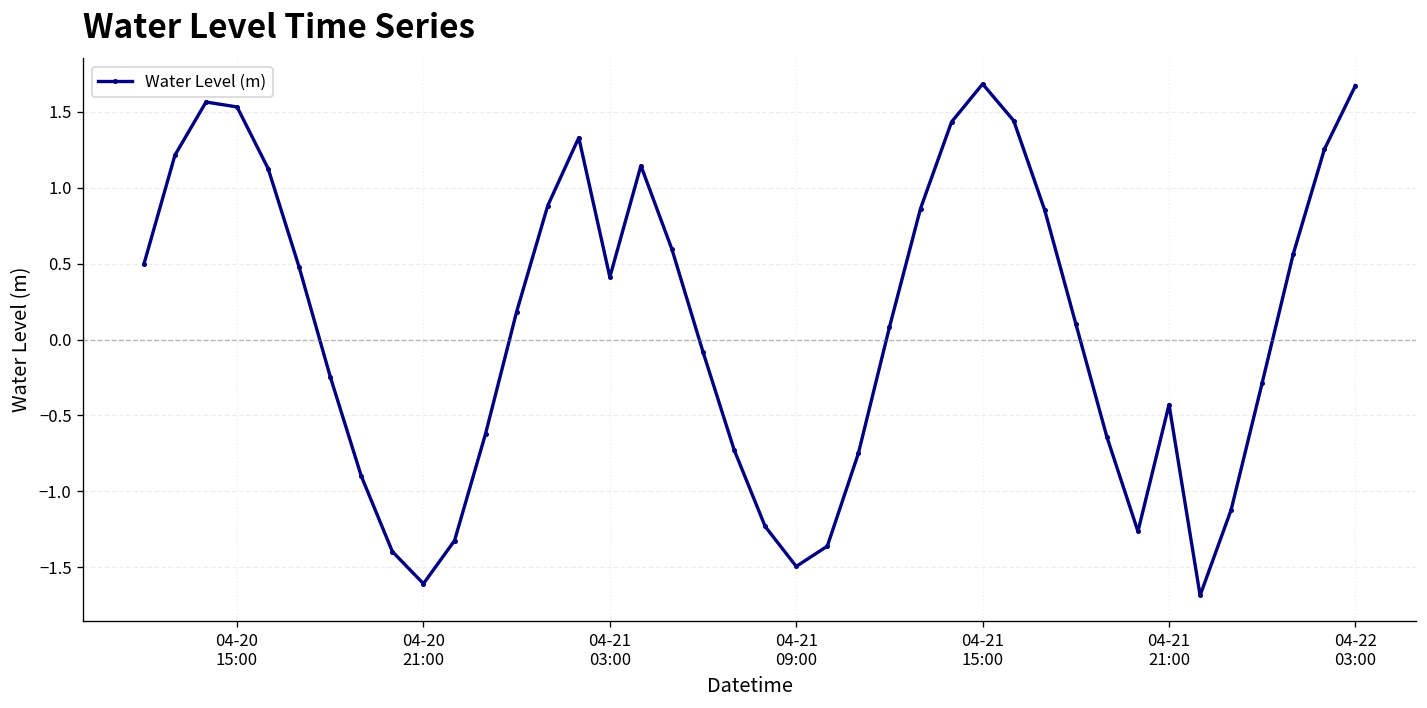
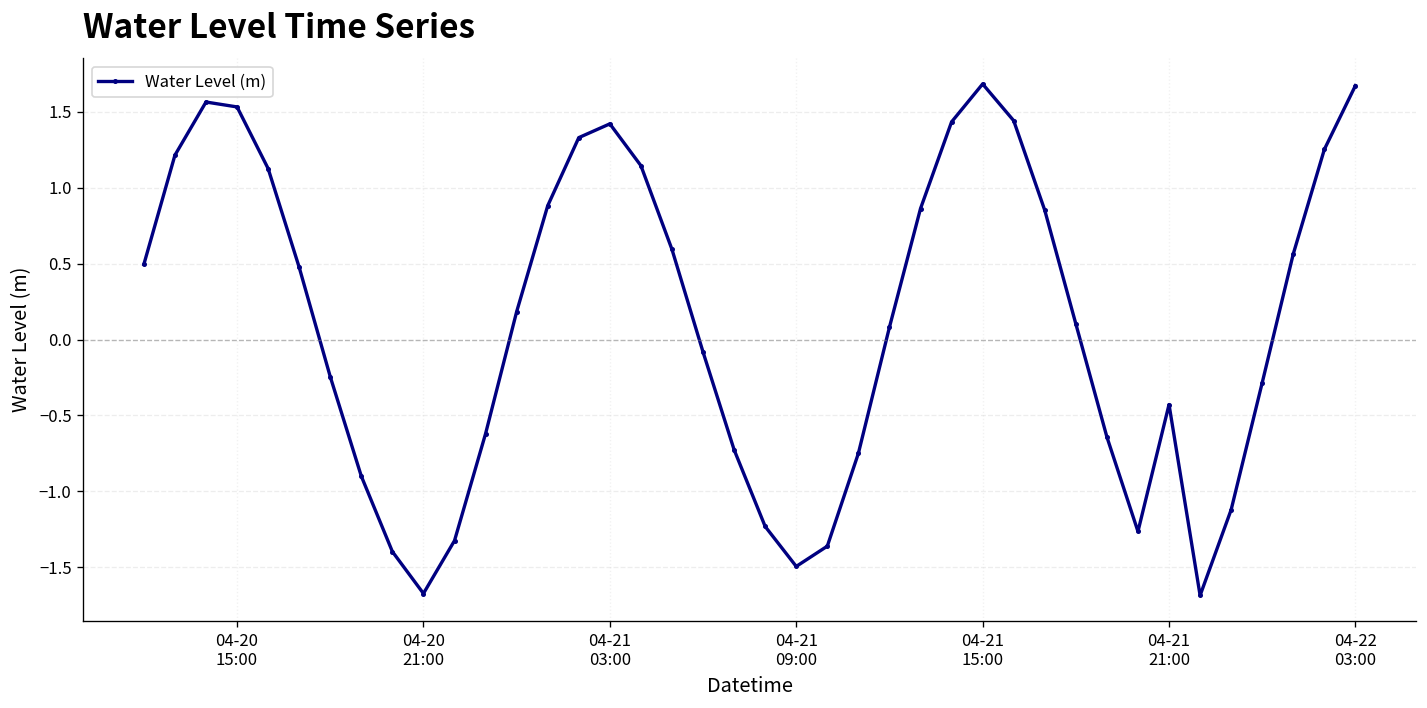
  {
    "04-20 15:00": 1.53,
-   "04-20 21:00": -1.61,
-   "04-21 03:00": 0.41,
+   "04-20 21:00": -1.67,
+   "04-21 03:00": 1.42,
    "04-21 09:00": -1.49,
    "04-21 15:00": 1.68,
    "04-21 21:00": -0.43,
    "04-22 03:00": 1.67
  }
